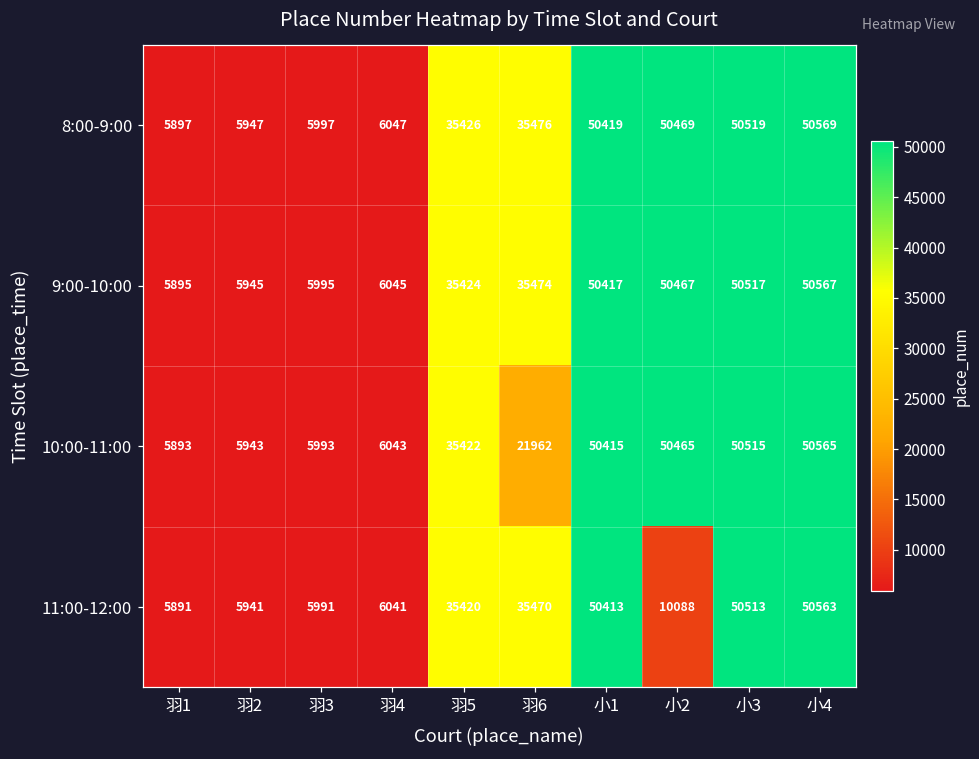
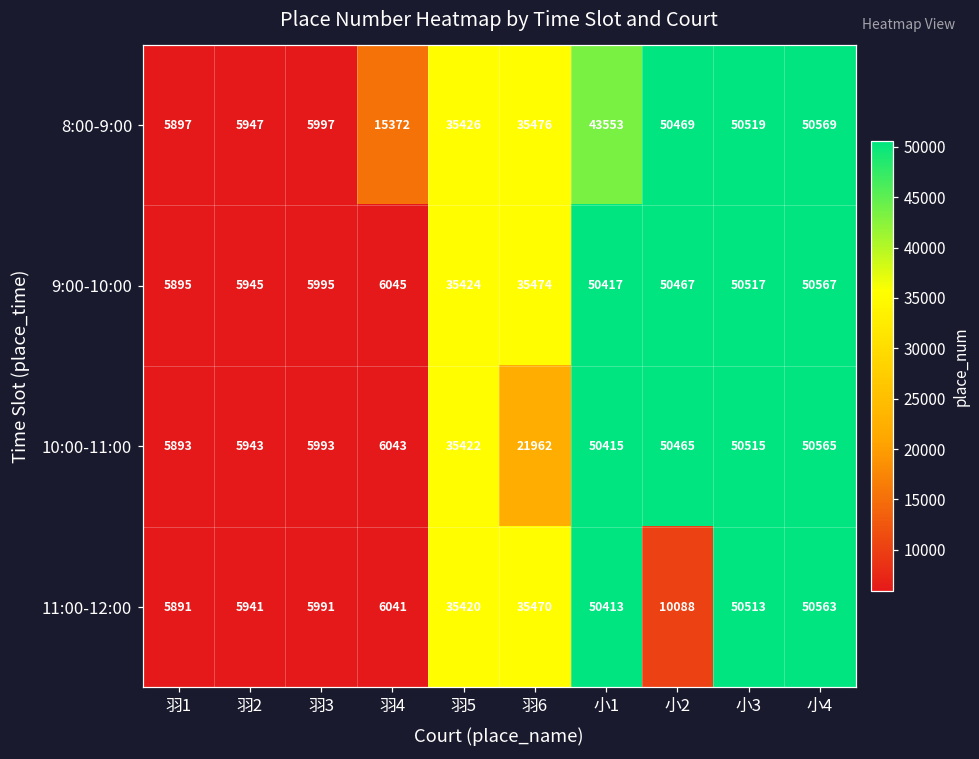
  {
    "8:00-9:00": {
      "羽1": 5897,
      "羽2": 5947,
      "羽3": 5997,
-     "羽4": 6047,
+     "羽4": 15372,
      "羽5": 35426,
      "羽6": 35476,
-     "小1": 50419,
+     "小1": 43553,
      "小2": 50469,
      "小3": 50519,
      "小4": 50569
    },
    "9:00-10:00": {
      "羽1": 5895,
      "羽2": 5945,
      "羽3": 5995,
      "羽4": 6045,
      "羽5": 35424,
      "羽6": 35474,
      "小1": 50417,
      "小2": 50467,
      "小3": 50517,
      "小4": 50567
    },
    "10:00-11:00": {
      "羽1": 5893,
      "羽2": 5943,
      "羽3": 5993,
      "羽4": 6043,
      "羽5": 35422,
      "羽6": 21962,
      "小1": 50415,
      "小2": 50465,
      "小3": 50515,
      "小4": 50565
    },
    "11:00-12:00": {
      "羽1": 5891,
      "羽2": 5941,
      "羽3": 5991,
      "羽4": 6041,
      "羽5": 35420,
      "羽6": 35470,
      "小1": 50413,
      "小2": 10088,
      "小3": 50513,
      "小4": 50563
    }
  }
